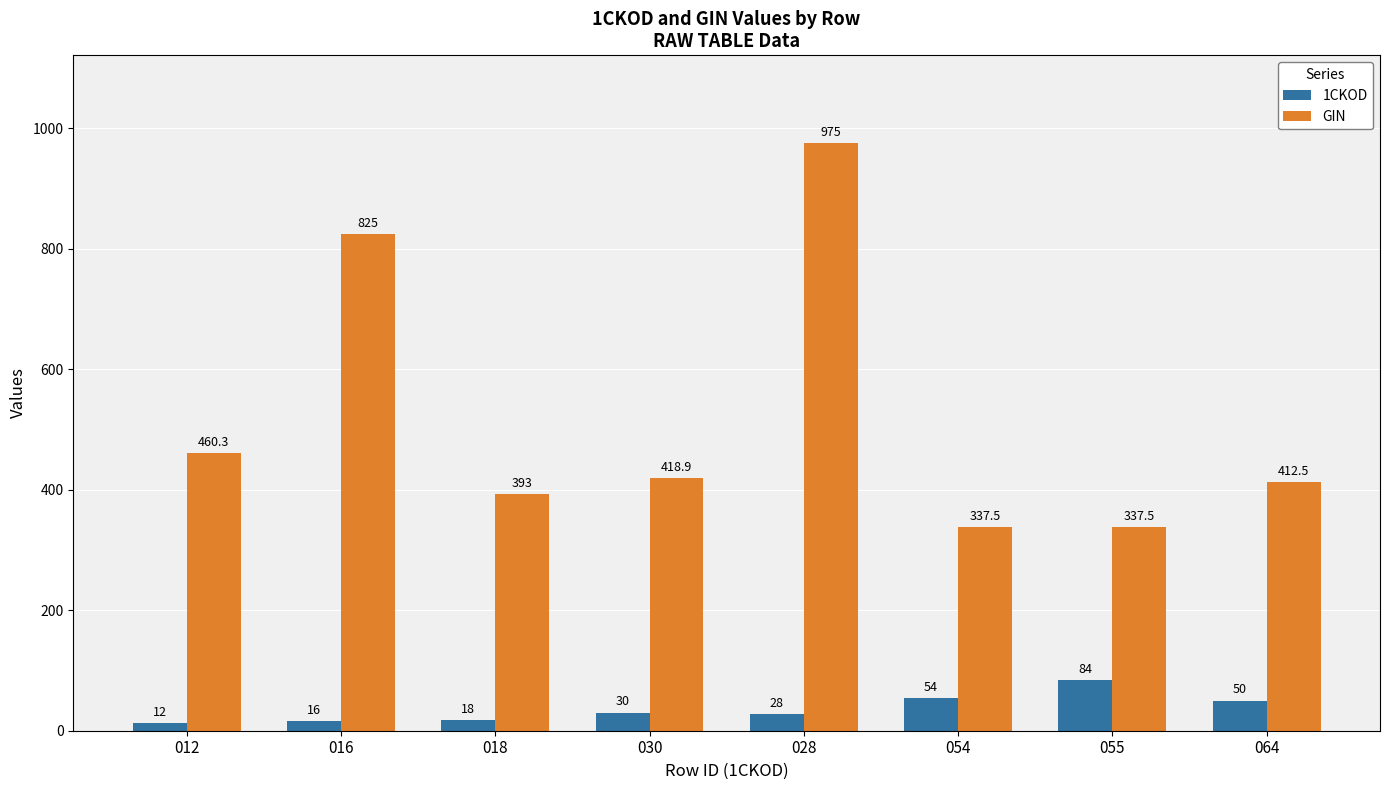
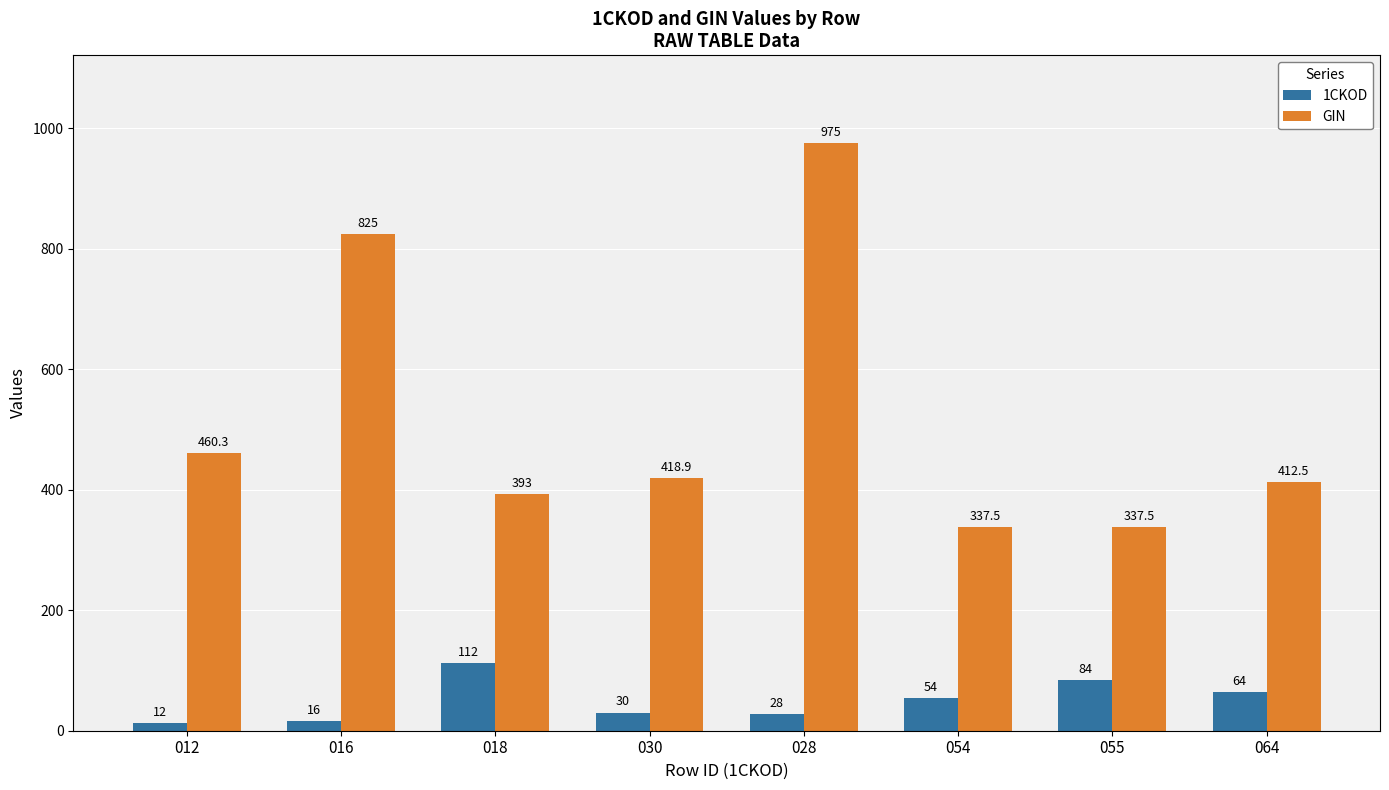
  {
    "1CKOD": {
      "012": 12,
      "016": 16,
-     "018": 18,
+     "018": 112,
      "030": 30,
      "028": 28,
      "054": 54,
      "055": 84,
-     "064": 50
+     "064": 64
    },
    "GIN": {
      "012": 460.3,
      "016": 825,
      "018": 393,
      "030": 418.9,
      "028": 975,
      "054": 337.5,
      "055": 337.5,
      "064": 412.5
    }
  }
